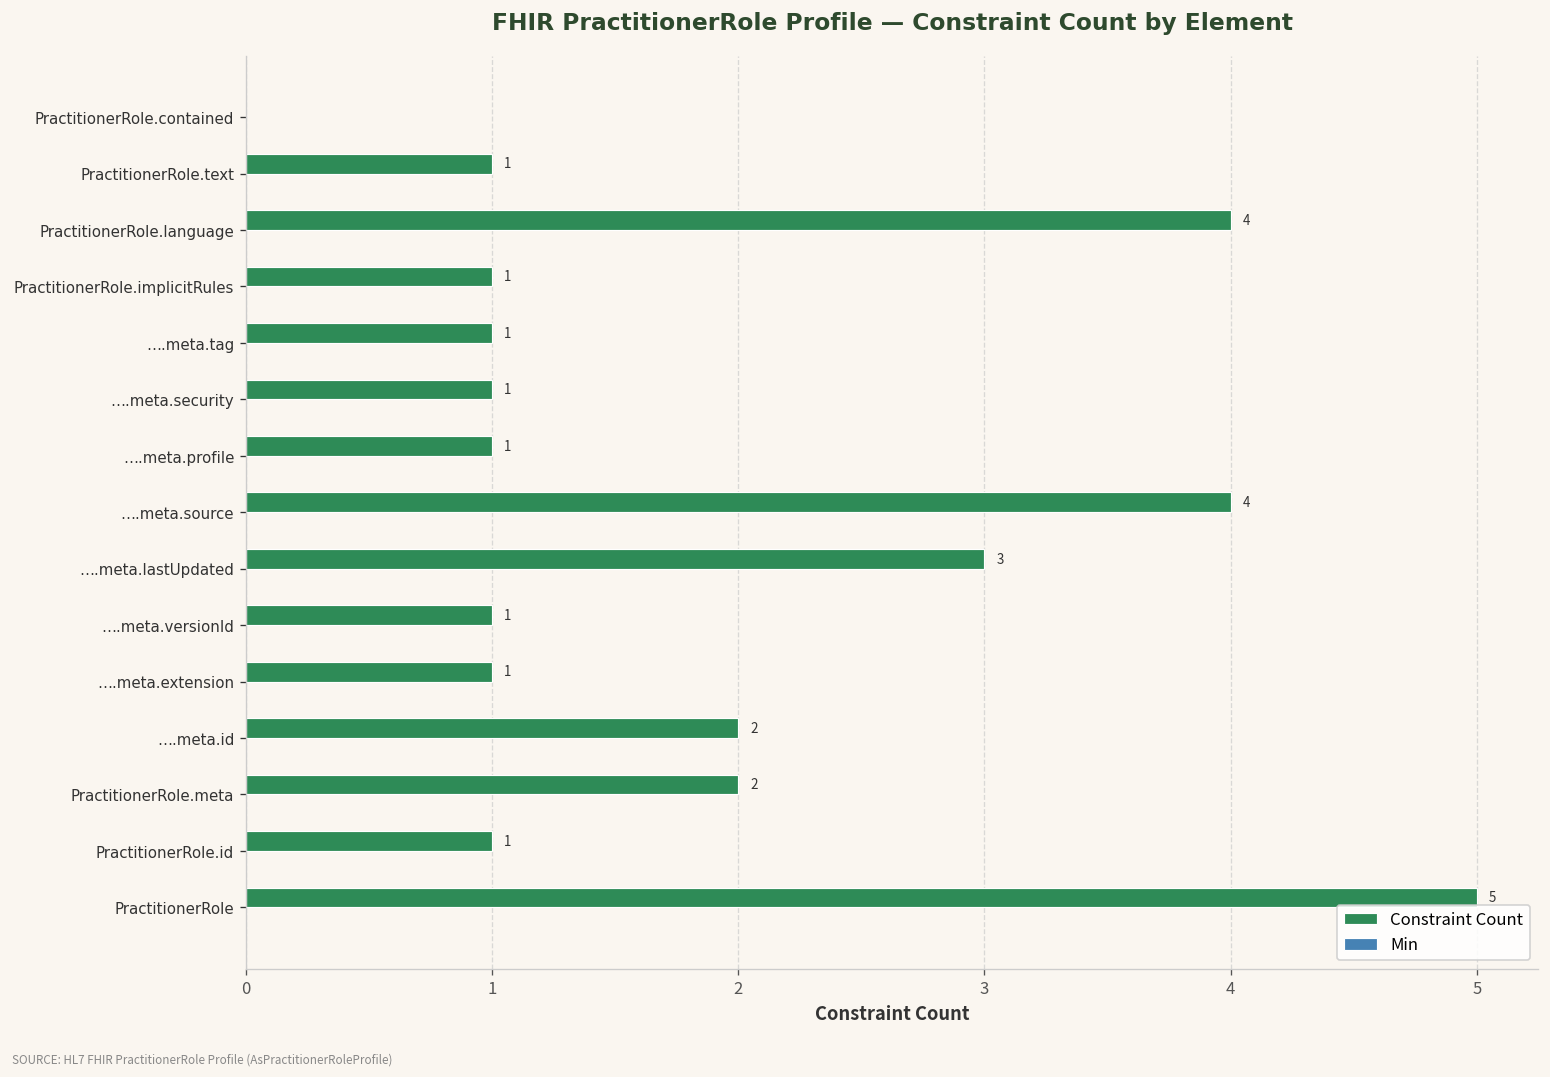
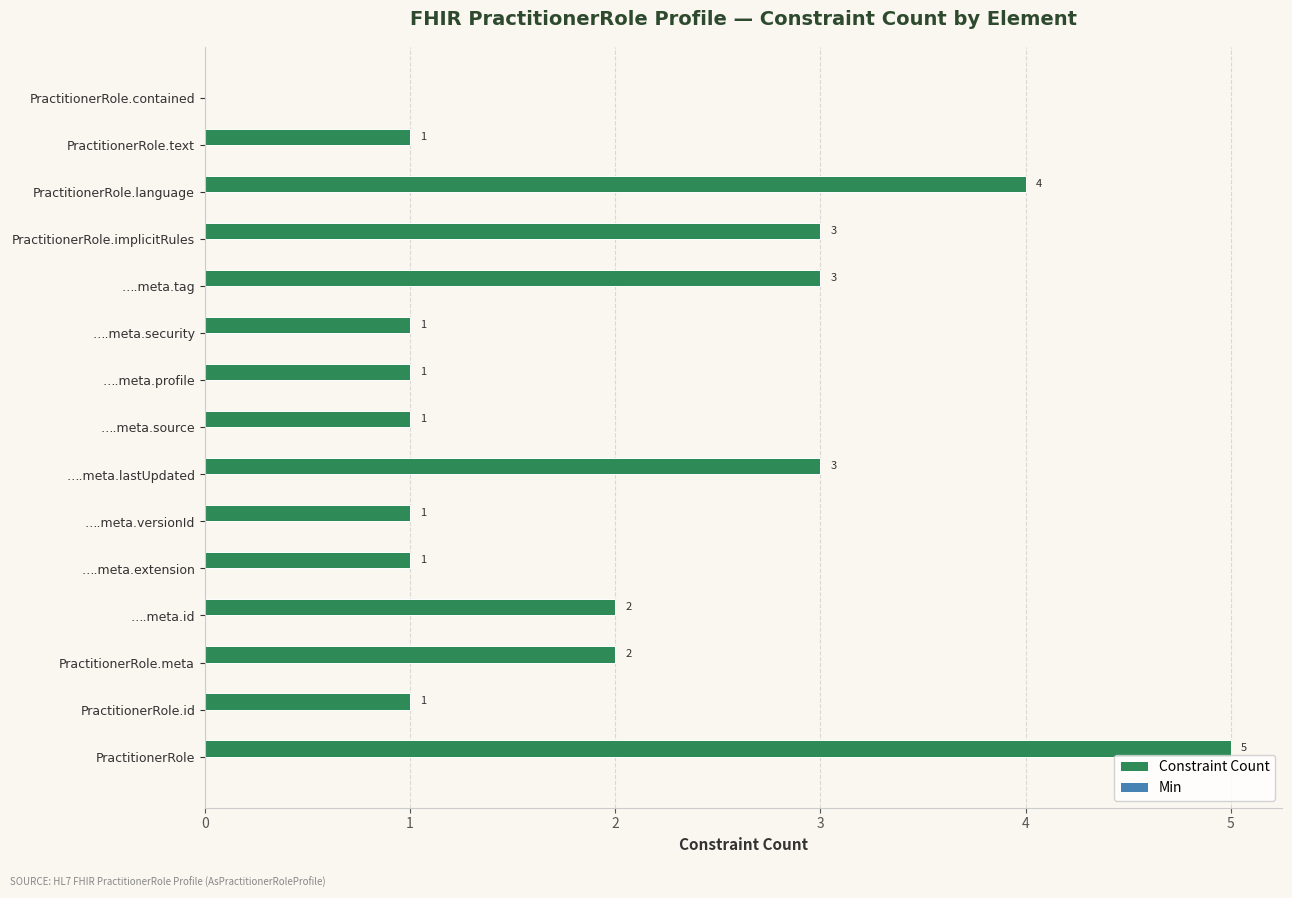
  {
    "Constraint Count": {
      "PractitionerRole.text": 1,
      "PractitionerRole.language": 4,
-     "PractitionerRole.implicitRules": 1,
-     "….meta.tag": 1,
+     "PractitionerRole.implicitRules": 3,
+     "….meta.tag": 3,
      "….meta.security": 1,
      "….meta.profile": 1,
-     "….meta.source": 4,
+     "….meta.source": 1,
      "….meta.lastUpdated": 3,
      "….meta.versionId": 1,
      "….meta.extension": 1,
      "….meta.id": 2,
      "PractitionerRole.meta": 2,
      "PractitionerRole.id": 1,
      "PractitionerRole": 5
    },
    "Min": {
      "PractitionerRole.contained": 0.00,
      "PractitionerRole.text": 0.00,
      "PractitionerRole.language": 0.00,
      "PractitionerRole.implicitRules": 0.00,
      "….meta.tag": 0.00,
      "….meta.security": 0.00,
      "….meta.profile": 0.00,
      "….meta.source": 0.00,
      "….meta.lastUpdated": 0.00,
      "….meta.versionId": 0.00,
      "….meta.extension": 0.00,
      "….meta.id": 0.00,
      "PractitionerRole.meta": 0.00,
      "PractitionerRole.id": 0.00,
      "PractitionerRole": 0.00
    }
  }
